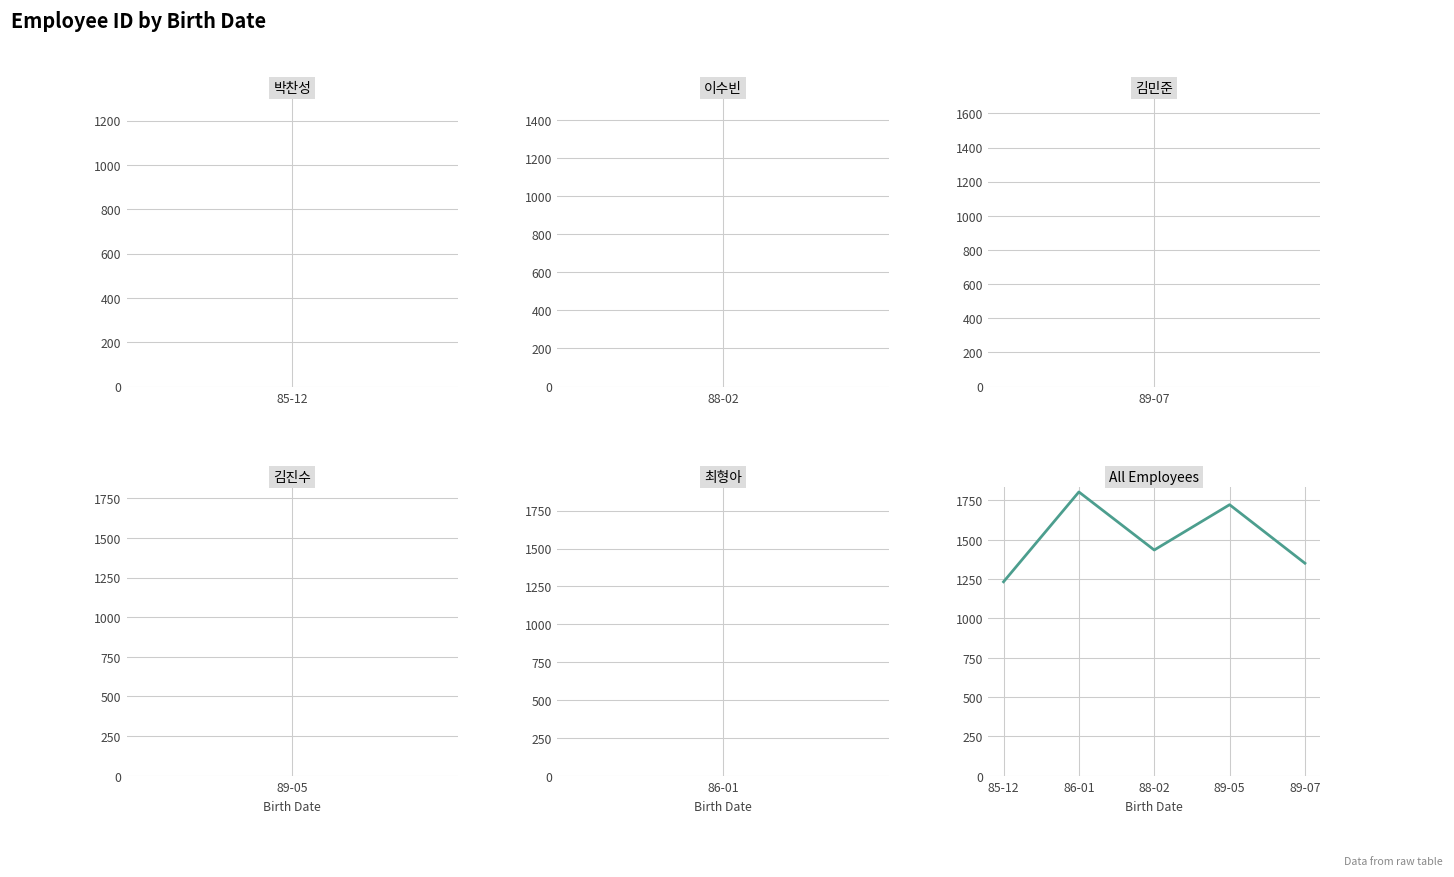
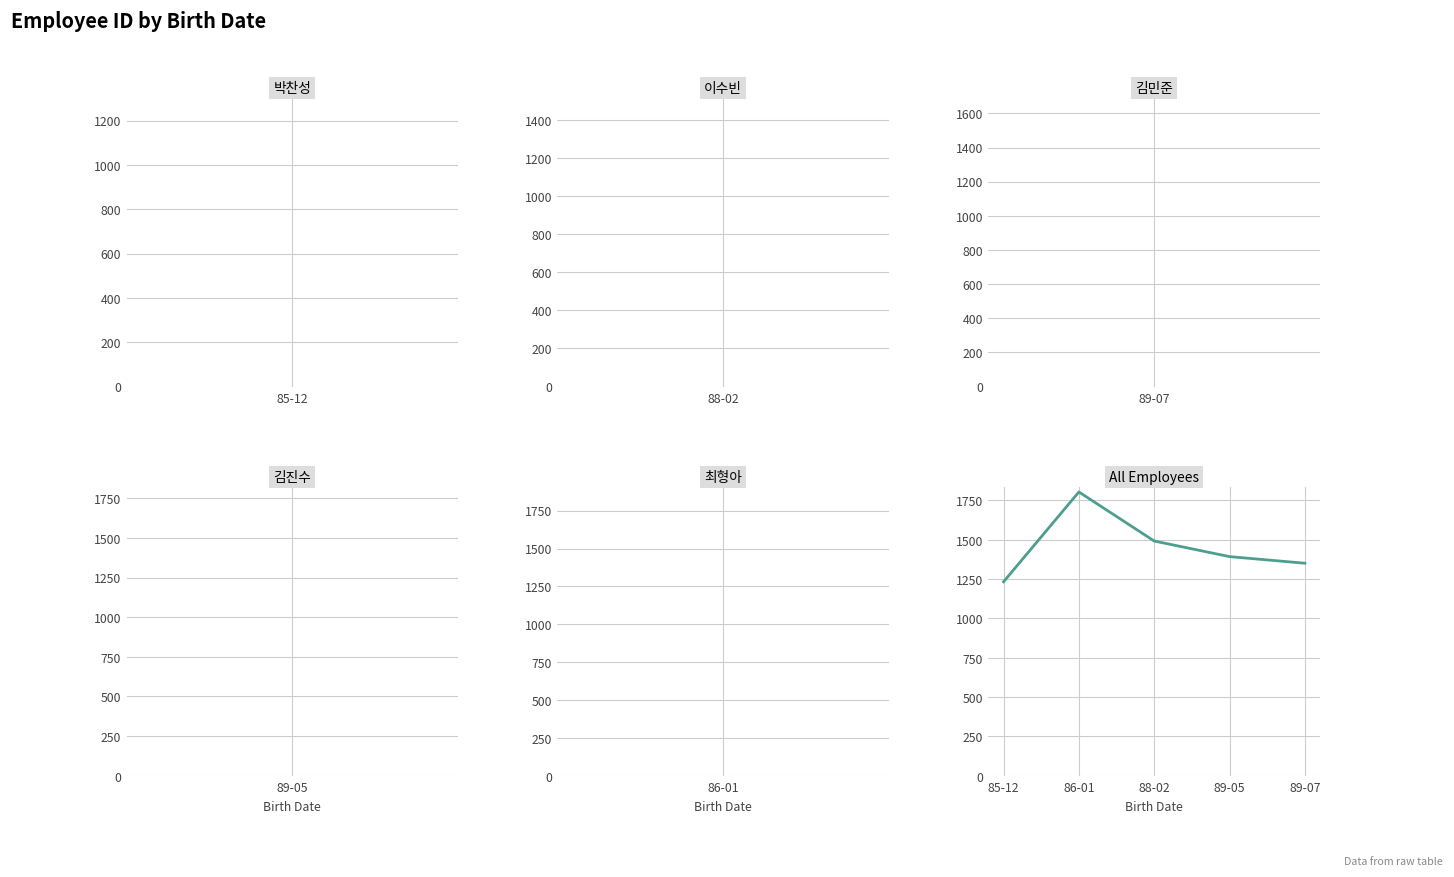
  {
    "박찬성": {
      "85-12": 1230
    },
    "이수빈": {
      "88-02": 1440
    },
    "김민준": {
      "89-07": 1600
    },
    "김진수": {
      "89-05": 1720
    },
    "최형아": {
      "86-01": 1800
    },
    "All Employees": {
      "85-12": 1230,
      "86-01": 1800,
-     "88-02": 1440,
-     "89-05": 1720,
+     "88-02": 1490,
+     "89-05": 1390,
      "89-07": 1350
    }
  }
